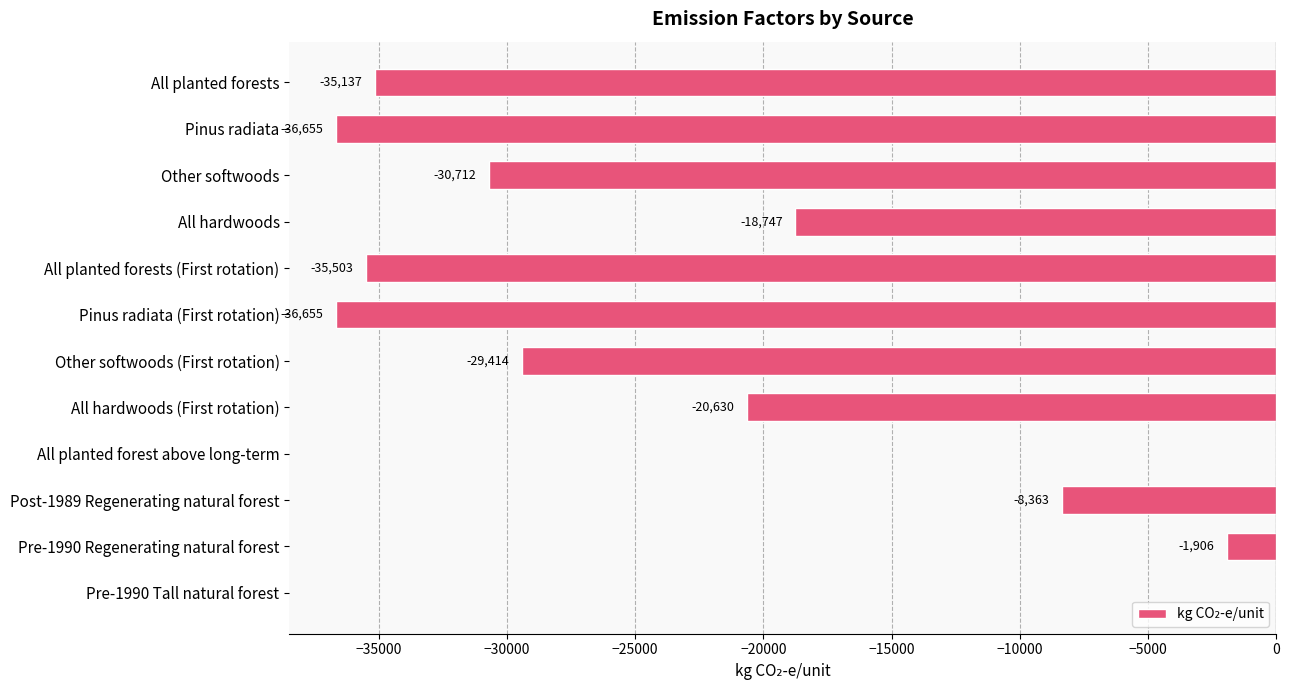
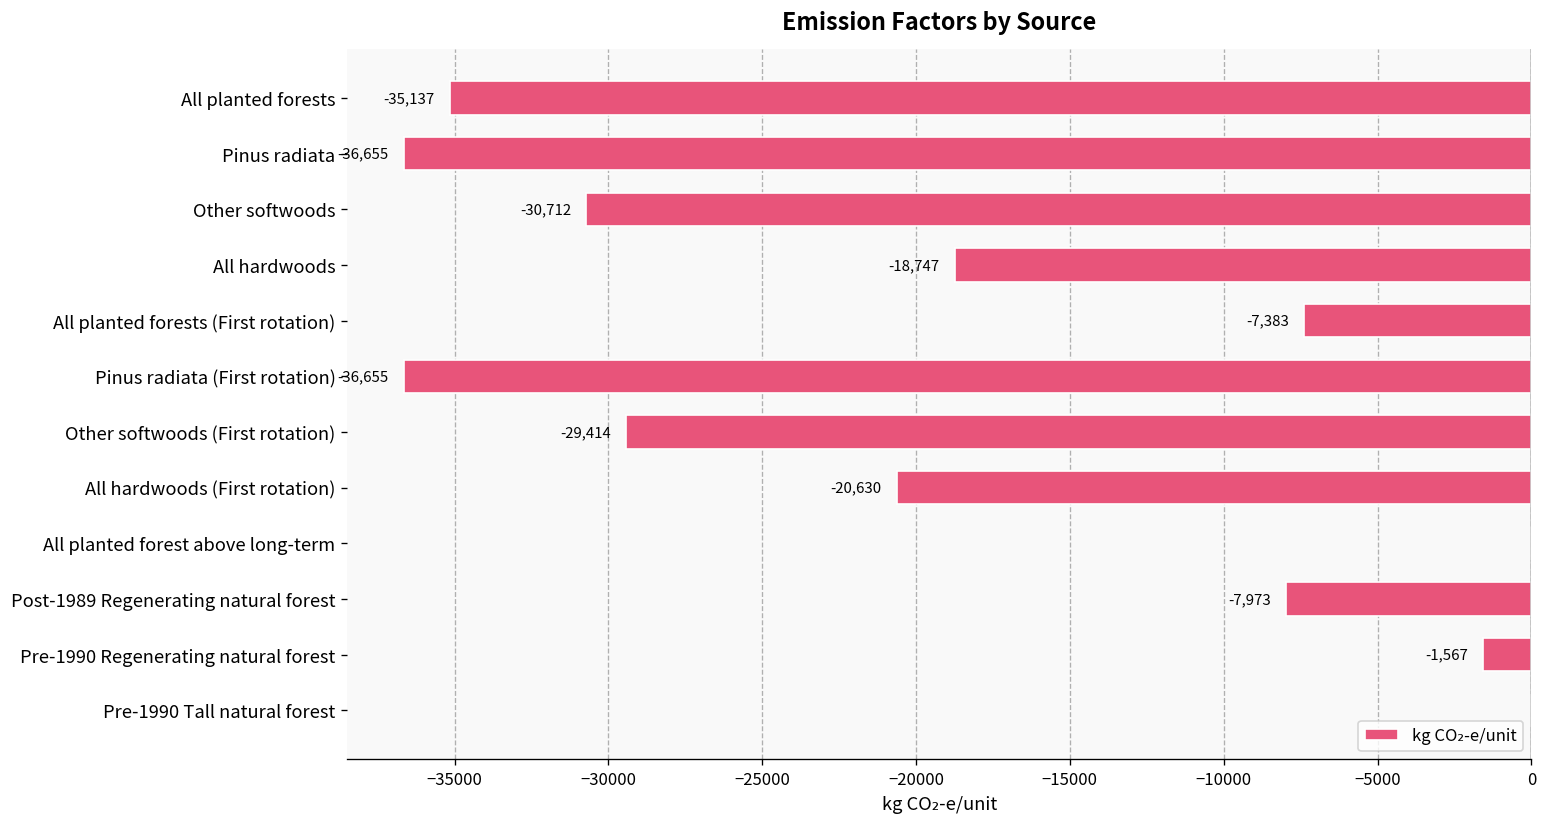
  {
    "All planted forests": "-35,137",
    "Pinus radiata": "-36,655",
    "Other softwoods": "-30,712",
    "All hardwoods": "-18,747",
-   "All planted forests (First rotation)": "-35,503",
+   "All planted forests (First rotation)": "-7,383",
    "Pinus radiata (First rotation)": "-36,655",
    "Other softwoods (First rotation)": "-29,414",
    "All hardwoods (First rotation)": "-20,630",
-   "Post-1989 Regenerating natural forest": "-8,363",
-   "Pre-1990 Regenerating natural forest": "-1,906"
+   "Post-1989 Regenerating natural forest": "-7,973",
+   "Pre-1990 Regenerating natural forest": "-1,567"
  }
